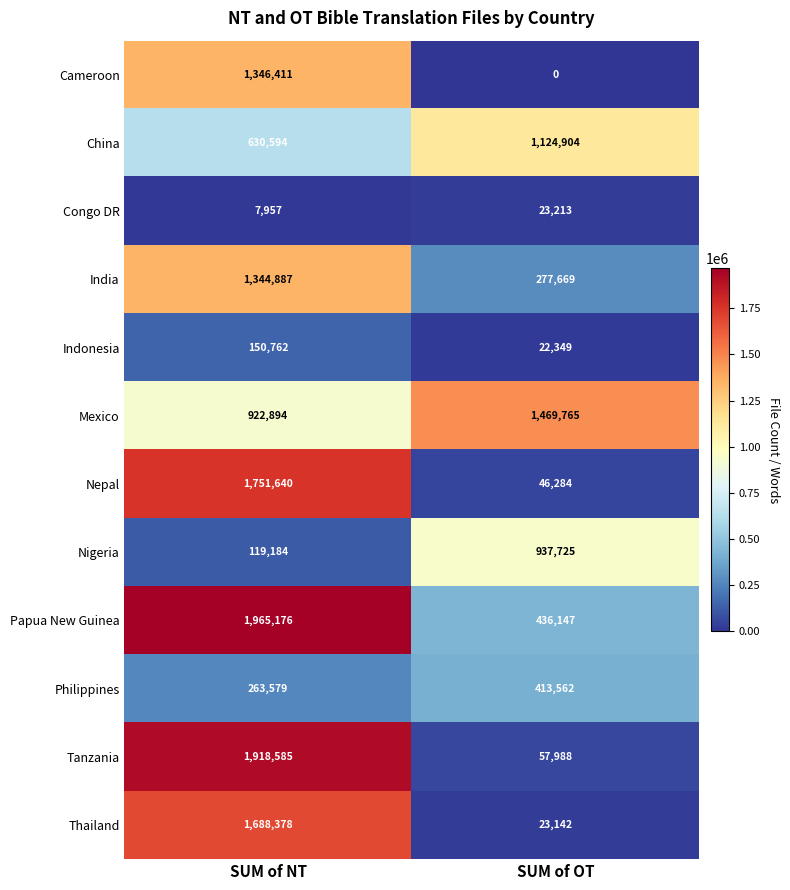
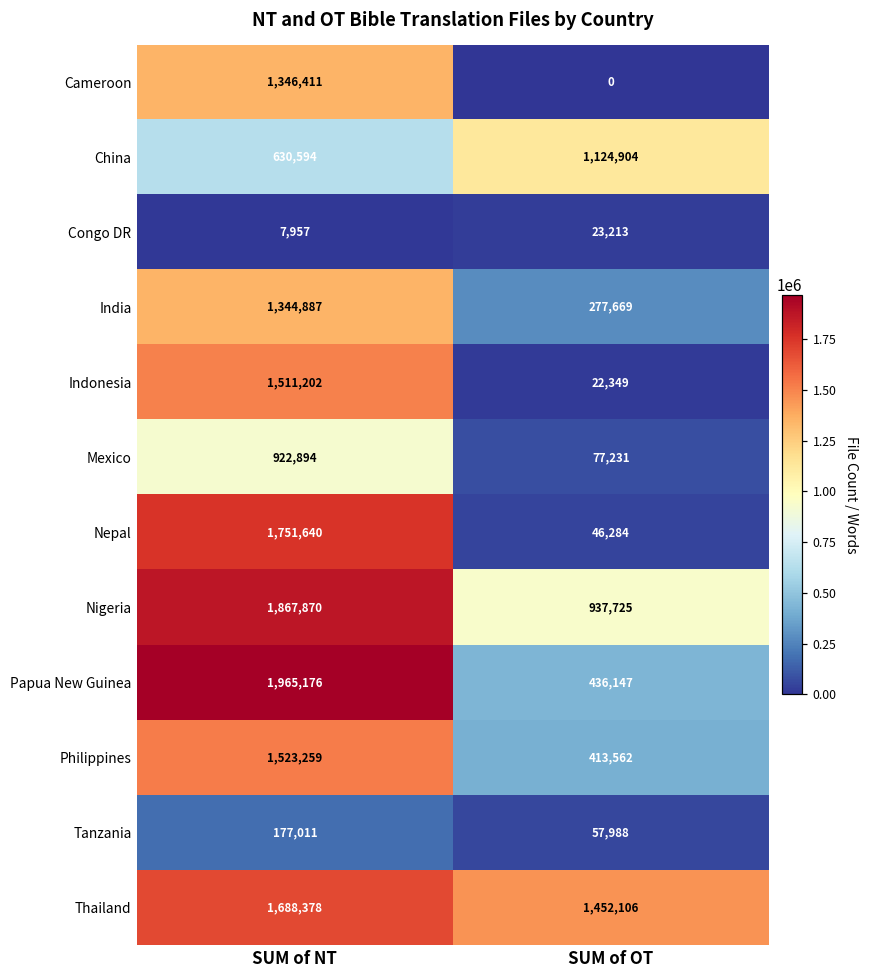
  {
    "Cameroon": {
      "SUM of NT": "1,346,411",
      "SUM of OT": "0"
    },
    "China": {
      "SUM of NT": "630,594",
      "SUM of OT": "1,124,904"
    },
    "Congo DR": {
      "SUM of NT": "7,957",
      "SUM of OT": "23,213"
    },
    "India": {
      "SUM of NT": "1,344,887",
      "SUM of OT": "277,669"
    },
    "Indonesia": {
-     "SUM of NT": "150,762",
+     "SUM of NT": "1,511,202",
      "SUM of OT": "22,349"
    },
    "Mexico": {
      "SUM of NT": "922,894",
-     "SUM of OT": "1,469,765"
+     "SUM of OT": "77,231"
    },
    "Nepal": {
      "SUM of NT": "1,751,640",
      "SUM of OT": "46,284"
    },
    "Nigeria": {
-     "SUM of NT": "119,184",
+     "SUM of NT": "1,867,870",
      "SUM of OT": "937,725"
    },
    "Papua New Guinea": {
      "SUM of NT": "1,965,176",
      "SUM of OT": "436,147"
    },
    "Philippines": {
-     "SUM of NT": "263,579",
+     "SUM of NT": "1,523,259",
      "SUM of OT": "413,562"
    },
    "Tanzania": {
-     "SUM of NT": "1,918,585",
+     "SUM of NT": "177,011",
      "SUM of OT": "57,988"
    },
    "Thailand": {
      "SUM of NT": "1,688,378",
-     "SUM of OT": "23,142"
+     "SUM of OT": "1,452,106"
    }
  }
